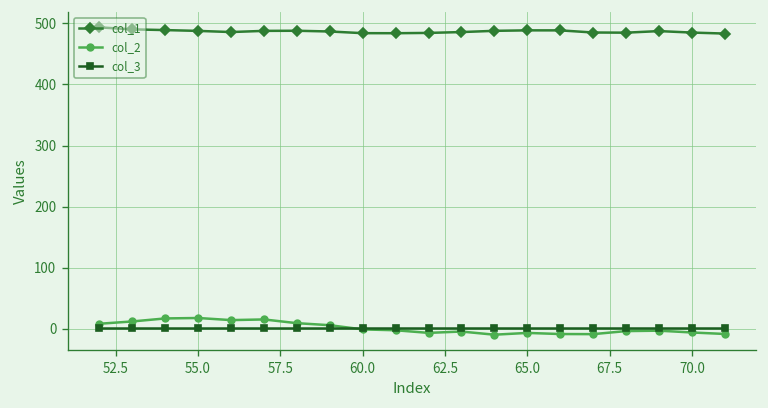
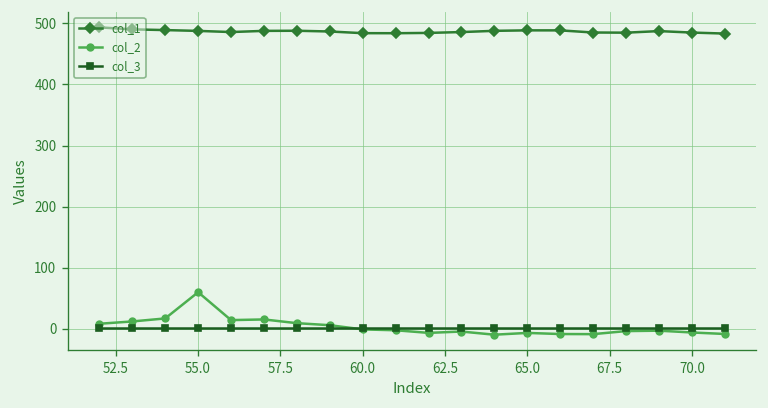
  {
    "col_2": {
-     "55.0": 20,
+     "55.0": 60,
      "65.0": -10,
      "70.0": -10
    }
  }
